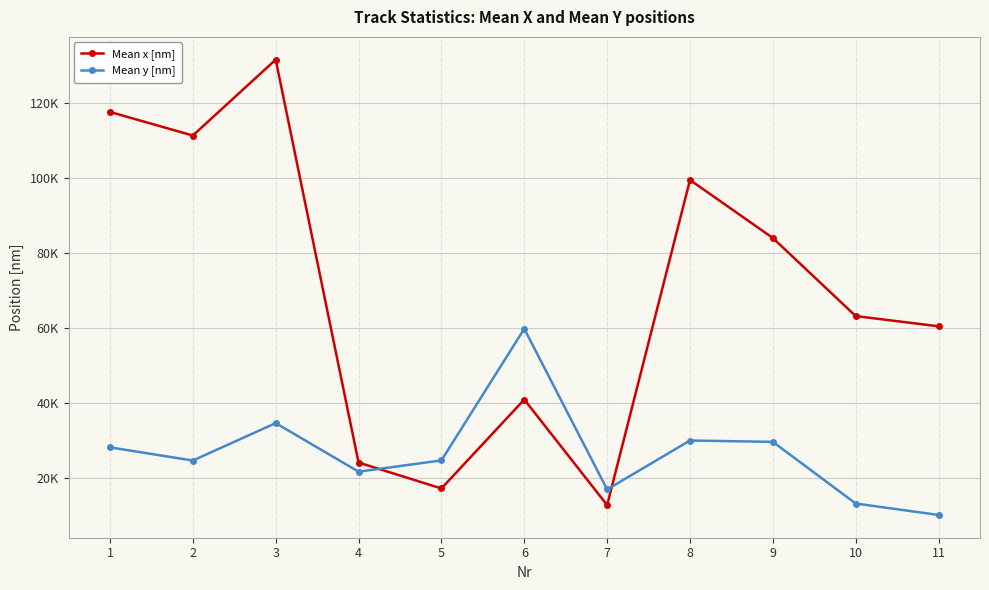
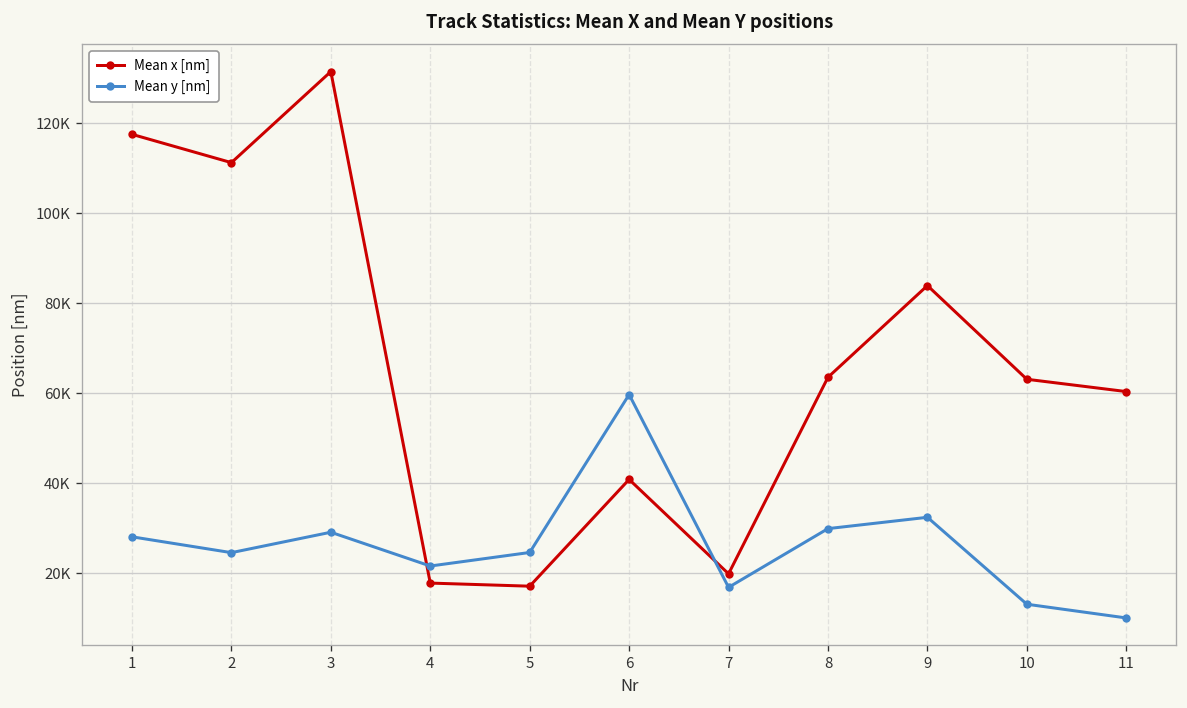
  {
    "Mean x [nm]": {
      "1": 118000,
      "2": 111000,
      "3": 131000,
-     "4": 24000,
+     "4": 18000,
      "5": 17000,
      "6": 41000,
-     "7": 13000,
-     "8": 99000,
+     "7": 20000,
+     "8": 64000,
      "9": 84000,
      "10": 63000,
      "11": 60000
    },
    "Mean y [nm]": {
      "1": 28000,
      "2": 25000,
-     "3": 35000,
+     "3": 29000,
      "4": 22000,
      "5": 25000,
      "6": 60000,
      "7": 17000,
      "8": 30000,
-     "9": 30000,
+     "9": 32000,
      "10": 13000,
      "11": 10000
    }
  }
